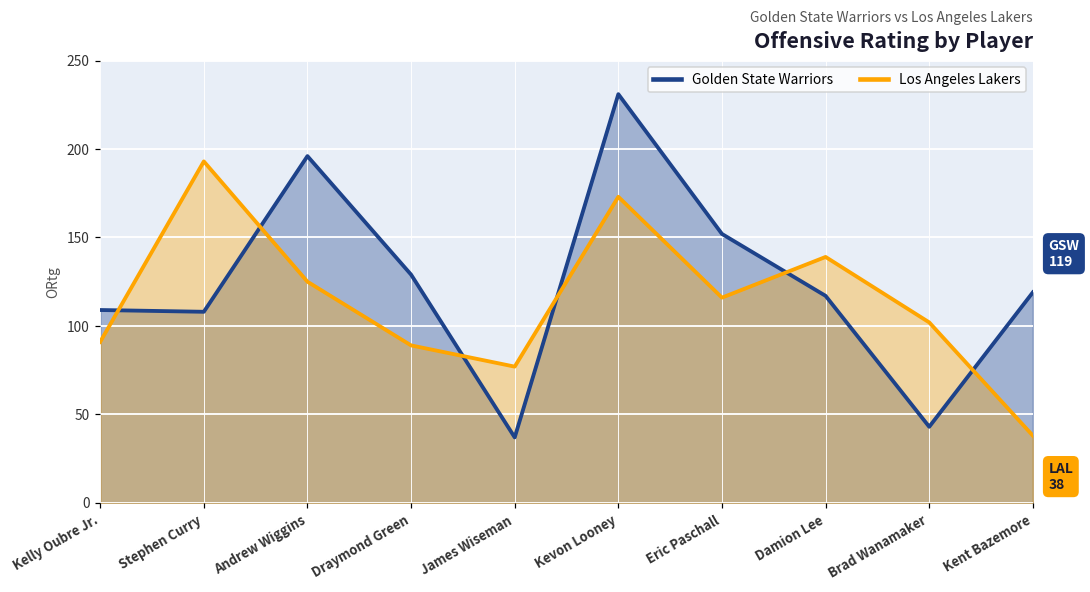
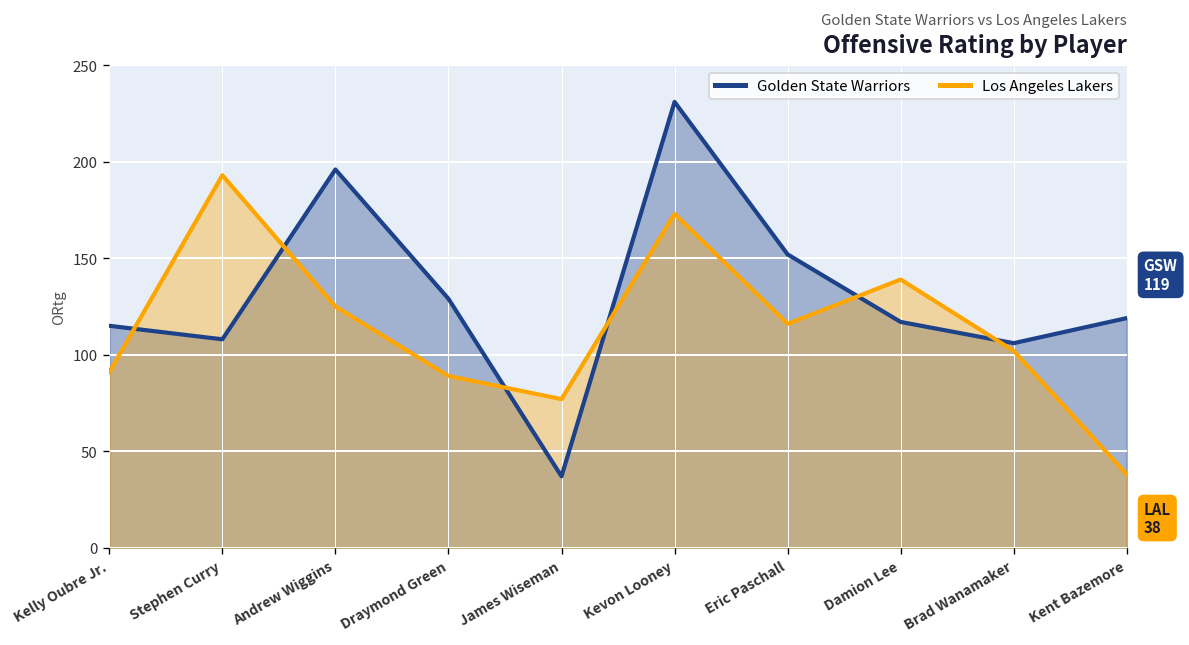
  {
    "Golden State Warriors": {
-     "Kelly Oubre Jr.": 109,
+     "Kelly Oubre Jr.": 115,
      "Stephen Curry": 108,
      "Andrew Wiggins": 196,
      "Draymond Green": 129,
      "James Wiseman": 37,
      "Kevon Looney": 231,
      "Eric Paschall": 152,
      "Damion Lee": 117,
-     "Brad Wanamaker": 43,
+     "Brad Wanamaker": 106,
      "Kent Bazemore": 119
    },
    "Los Angeles Lakers": {
      "Kelly Oubre Jr.": 91,
      "Stephen Curry": 193,
      "Andrew Wiggins": 125,
      "Draymond Green": 89,
      "James Wiseman": 77,
      "Kevon Looney": 173,
      "Eric Paschall": 116,
      "Damion Lee": 139,
      "Brad Wanamaker": 102,
      "Kent Bazemore": 38
    }
  }
